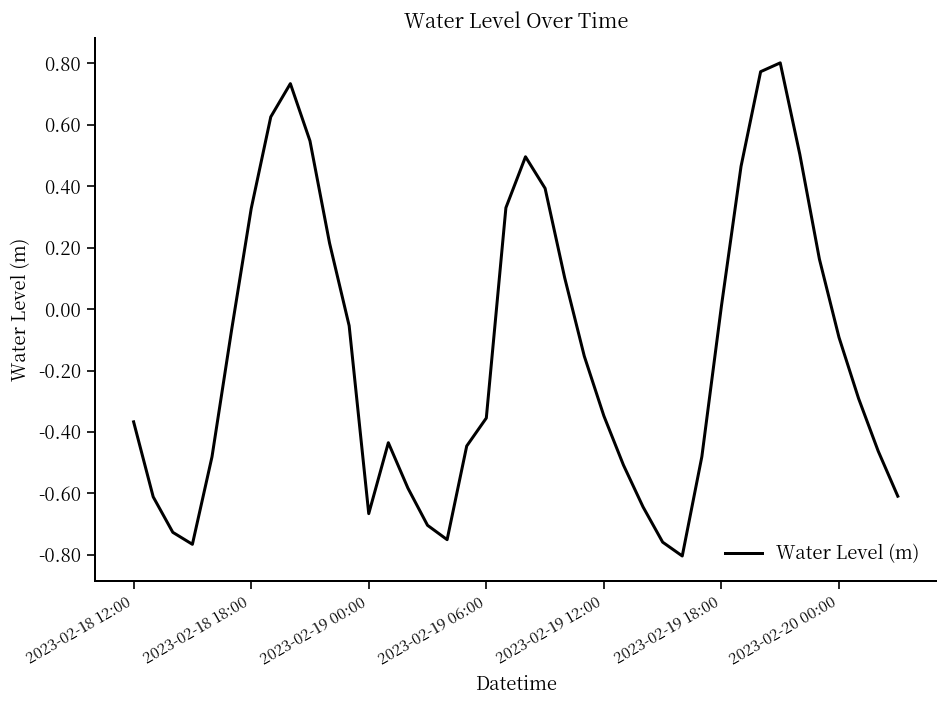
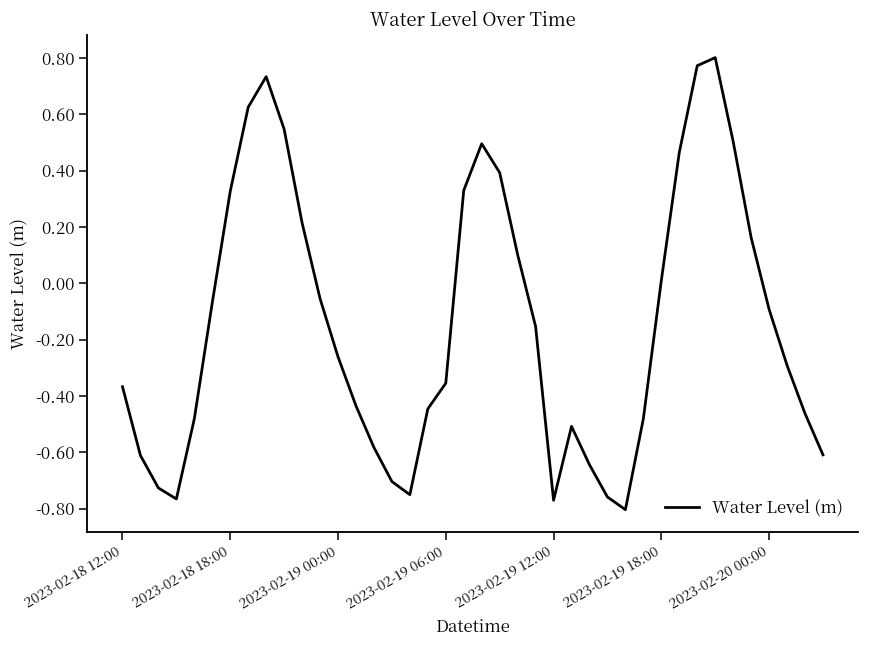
  {
    "2023-02-18 12:00": -0.37,
    "2023-02-18 18:00": 0.33,
-   "2023-02-19 00:00": -0.67,
+   "2023-02-19 00:00": -0.26,
    "2023-02-19 06:00": -0.35,
-   "2023-02-19 12:00": -0.35,
+   "2023-02-19 12:00": -0.77,
    "2023-02-19 18:00": 0.01,
    "2023-02-20 00:00": -0.09
  }
